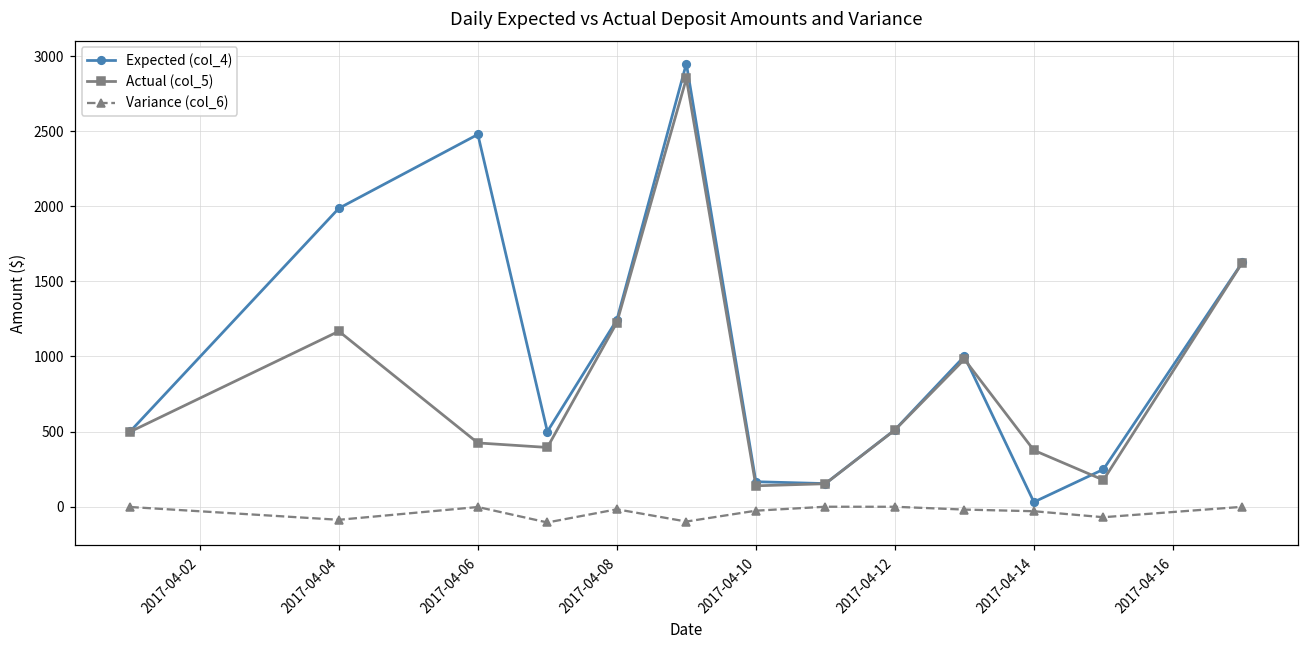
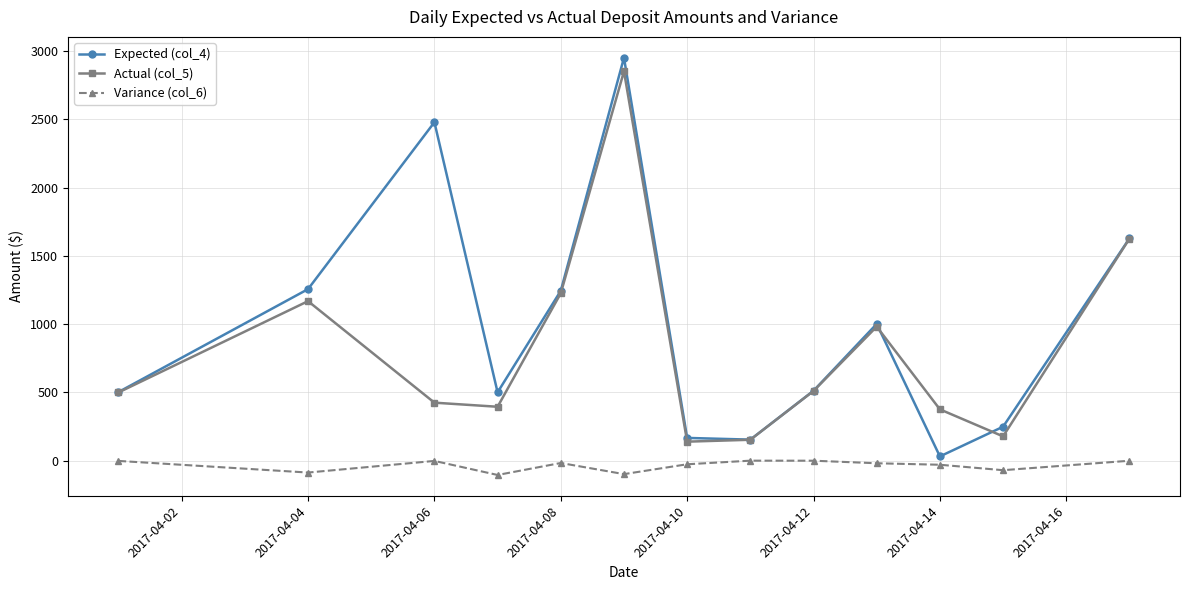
  {
    "Expected (col_4)": {
-     "2017-04-04": 1990,
+     "2017-04-04": 1260,
      "2017-04-06": 2480,
      "2017-04-10": 170,
      "2017-04-14": 30
    }
  }
